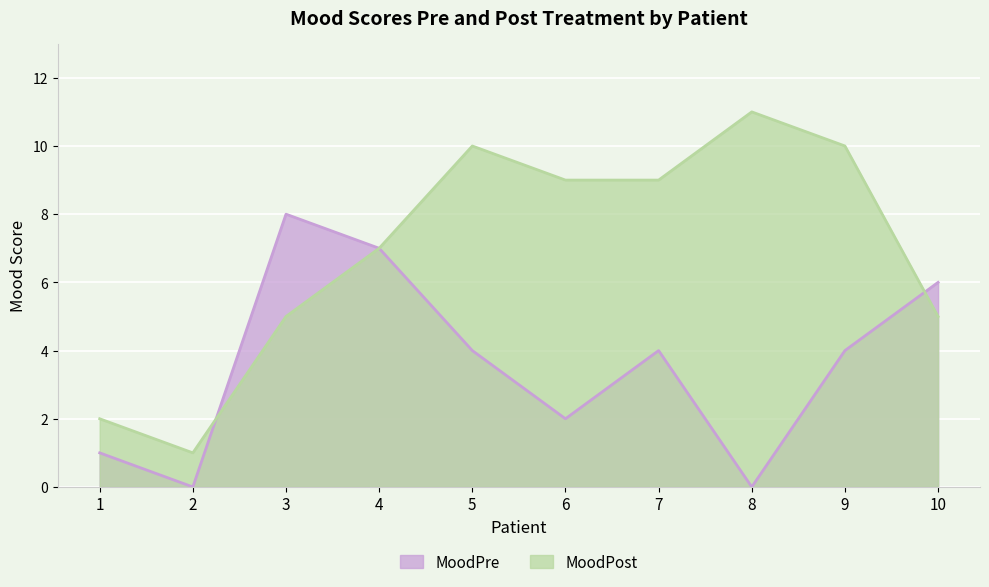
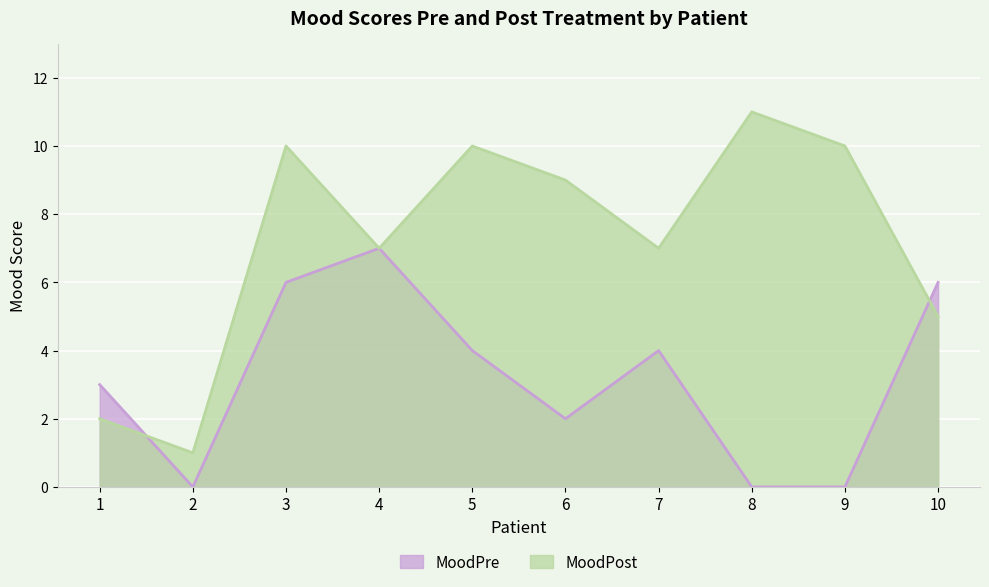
  {
    "MoodPre": {
-     "1": 1,
+     "1": 3,
      "2": 0,
-     "3": 8,
+     "3": 6,
      "5": 4,
      "6": 2,
      "7": 4,
      "8": 0,
-     "9": 4,
+     "9": 0,
      "10": 6
    },
    "MoodPost": {
      "1": 2,
      "2": 1,
-     "3": 5,
+     "3": 10,
      "5": 10,
      "6": 9,
-     "7": 9,
+     "7": 7,
      "8": 11,
      "9": 10,
      "10": 5
    }
  }
